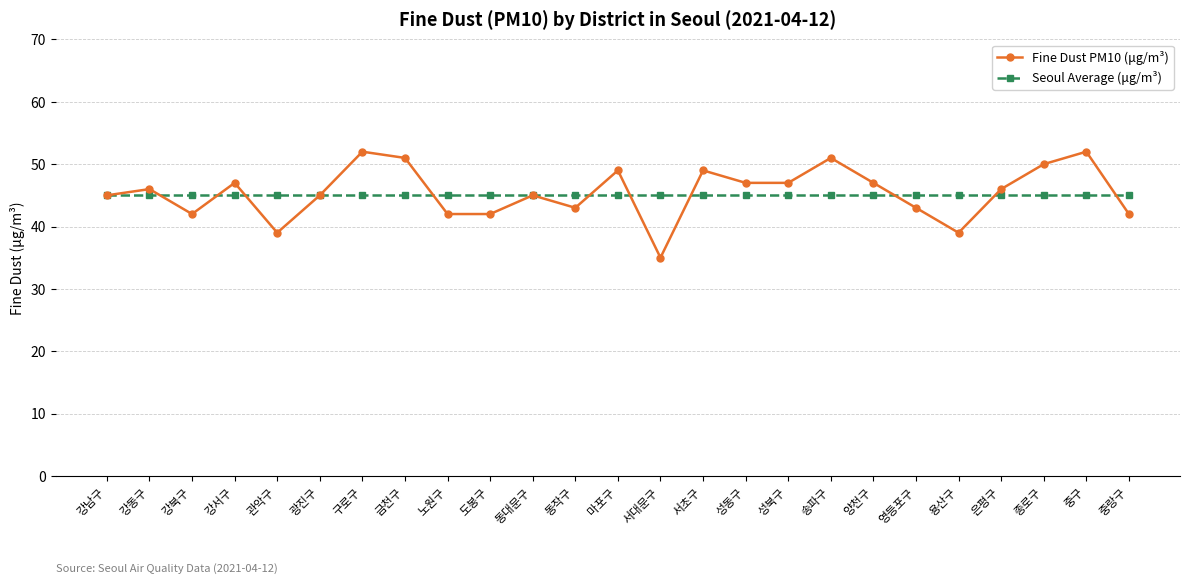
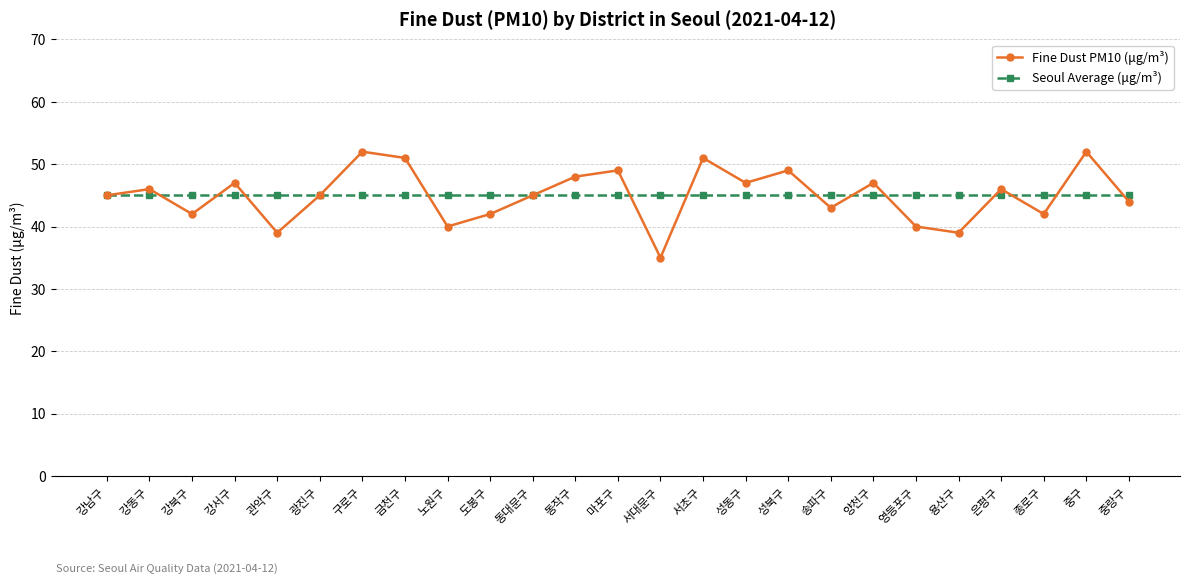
  {
    "Fine Dust PM10 (μg/m³)": {
      "강동구": 46,
      "강북구": 42,
      "강서구": 47,
      "관악구": 39,
      "구로구": 52,
      "금천구": 51,
-     "노원구": 42,
+     "노원구": 40,
      "도봉구": 42,
-     "동작구": 43,
+     "동작구": 48,
      "마포구": 49,
      "서대문구": 35,
-     "서초구": 49,
+     "서초구": 51,
      "성동구": 47,
-     "성북구": 47,
-     "송파구": 51,
+     "성북구": 49,
+     "송파구": 43,
      "양천구": 47,
-     "영등포구": 43,
+     "영등포구": 40,
      "용산구": 39,
      "은평구": 46,
-     "종로구": 50,
+     "종로구": 42,
      "중구": 52,
-     "중랑구": 42
+     "중랑구": 44
    },
    "Seoul Average (μg/m³)": {
      "강동구": 45,
      "강북구": 45,
      "강서구": 45,
      "관악구": 45,
      "구로구": 45,
      "금천구": 45,
      "노원구": 45,
      "도봉구": 45,
      "동작구": 45,
      "마포구": 45,
      "서대문구": 45,
      "서초구": 45,
      "성동구": 45,
      "성북구": 45,
      "송파구": 45,
      "양천구": 45,
      "영등포구": 45,
      "용산구": 45,
      "은평구": 45,
      "종로구": 45,
      "중구": 45,
      "중랑구": 45
    }
  }
